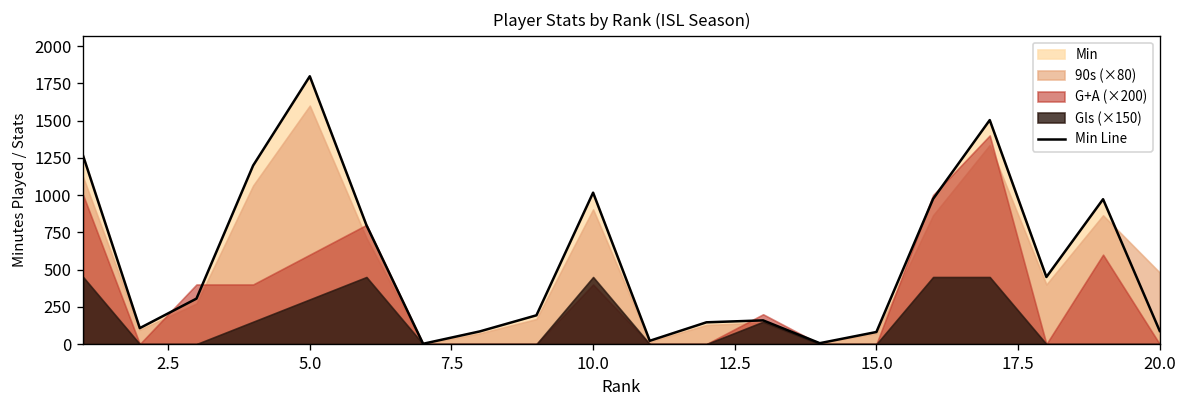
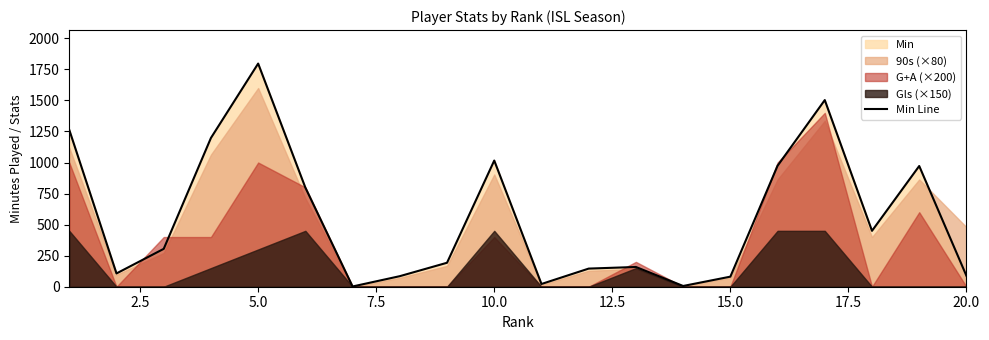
  {
    "Min": {
      "5.0": 1800,
      "10.0": 1020,
      "20.0": 90
    },
    "90s (×80)": {
      "5.0": 1600,
      "10.0": 900,
      "20.0": 480
    },
    "G+A (×200)": {
-     "5.0": 600,
+     "5.0": 1000,
      "10.0": 400
    },
    "Gls (×150)": {
      "5.0": 300,
      "10.0": 450
    }
  }
